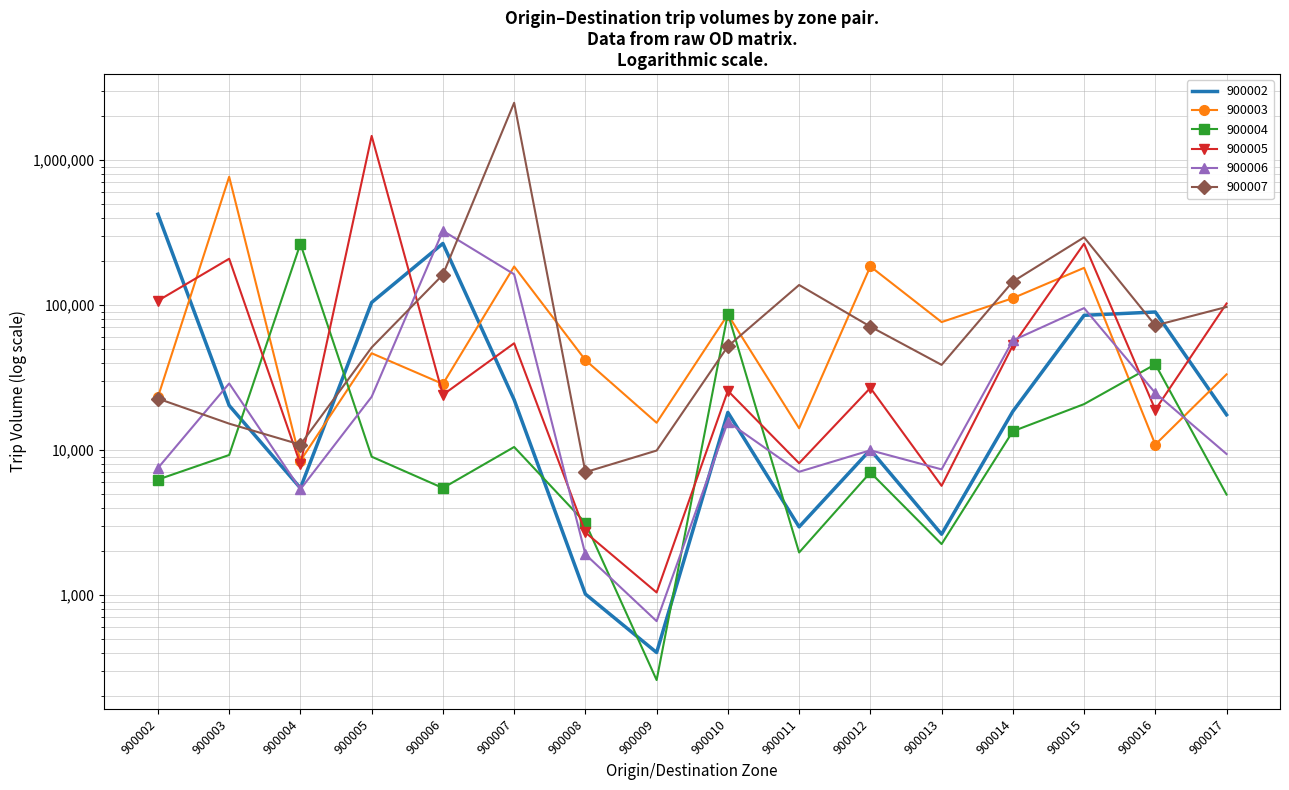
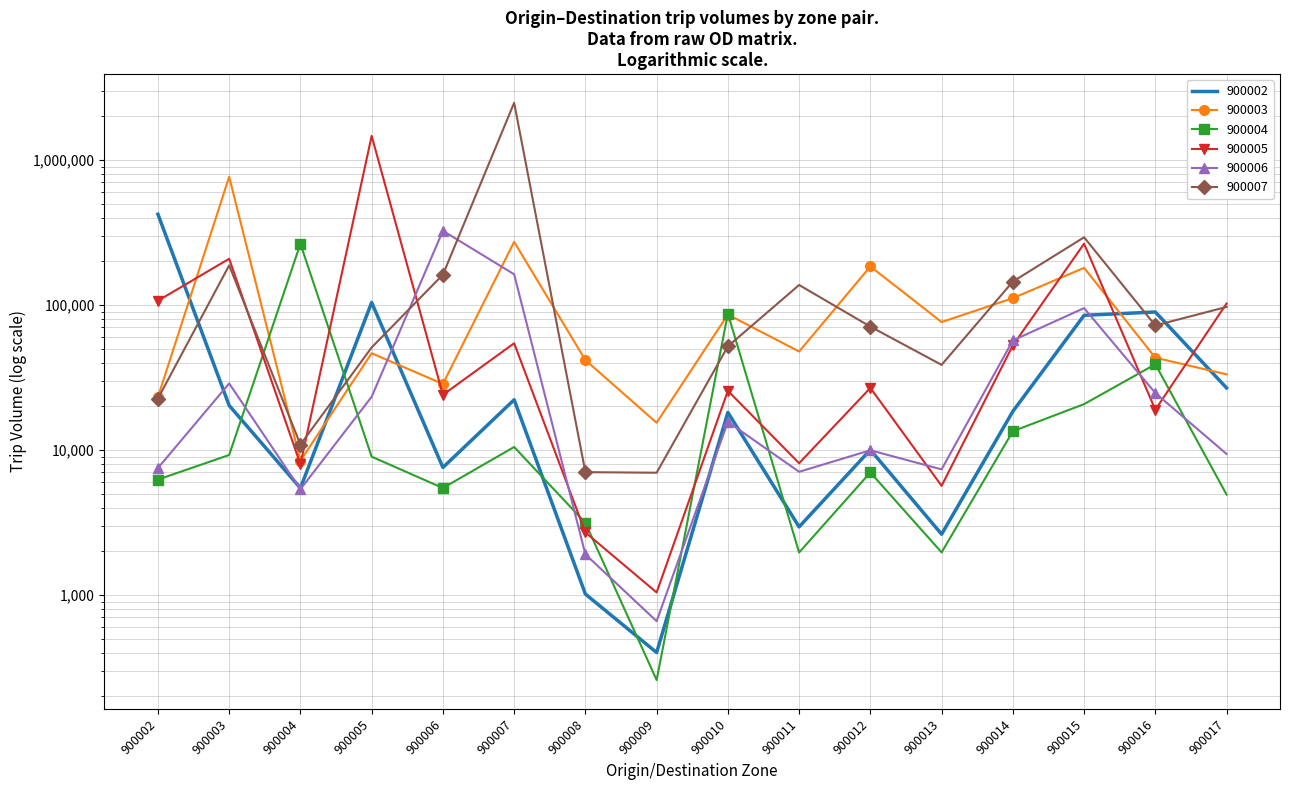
  {
    "900002": {
      "900002": "420,000",
      "900003": "20,000",
      "900005": "100,000",
-     "900006": "270,000",
+     "900006": "8,000",
      "900007": "22,000",
      "900008": "1,000",
      "900009": "400",
      "900010": "18,000",
      "900011": "3,000",
      "900013": "2,600",
      "900014": "18,000",
      "900015": "80,000",
      "900016": "90,000",
-     "900017": "18,000"
+     "900017": "27,000"
    },
    "900003": {
      "900003": "800,000",
      "900004": "8,000",
      "900005": "46,000",
      "900006": "29,000",
-     "900007": "180,000",
+     "900007": "270,000",
      "900008": "42,000",
      "900009": "15,000",
-     "900011": "14,000",
+     "900011": "48,000",
      "900012": "180,000",
      "900013": "80,000",
      "900014": "110,000",
      "900015": "180,000",
-     "900016": "11,000",
+     "900016": "43,000",
      "900017": "33,000"
    },
    "900004": {
      "900002": "6,300",
      "900003": "9,000",
      "900004": "260,000",
      "900005": "9,000",
      "900006": "5,500",
      "900007": "10,000",
      "900008": "3,100",
      "900009": "260",
      "900011": "2,000",
      "900012": "7,000",
-     "900013": "2,200",
+     "900013": "2,000",
      "900014": "13,000",
      "900015": "21,000",
      "900016": "39,000",
      "900017": "4,900"
    },
    "900005": {
      "900002": "110,000",
      "900003": "210,000",
      "900004": "8,000",
      "900005": "1,500,000",
      "900006": "24,000",
      "900007": "54,000",
      "900008": "2,700",
      "900009": "1,000",
      "900010": "26,000",
      "900011": "8,000",
      "900012": "27,000",
      "900013": "5,700",
      "900014": "53,000",
      "900015": "260,000",
      "900016": "19,000",
      "900017": "100,000"
    },
    "900006": {
      "900002": "8,000",
      "900003": "29,000",
      "900005": "23,000",
      "900006": "320,000",
      "900007": "160,000",
      "900008": "1,900",
      "900009": "700",
      "900010": "16,000",
      "900011": "7,000",
      "900013": "7,000",
      "900014": "57,000",
      "900015": "100,000",
      "900016": "25,000",
      "900017": "9,000"
    },
    "900007": {
-     "900003": "15,000",
+     "900003": "190,000",
      "900004": "11,000",
      "900005": "51,000",
      "900006": "160,000",
      "900007": "2,500,000",
      "900008": "7,000",
-     "900009": "10,000",
+     "900009": "7,000",
      "900010": "52,000",
      "900011": "140,000",
      "900012": "70,000",
      "900013": "39,000",
      "900014": "150,000",
      "900015": "290,000",
      "900016": "70,000",
      "900017": "100,000"
    }
  }
